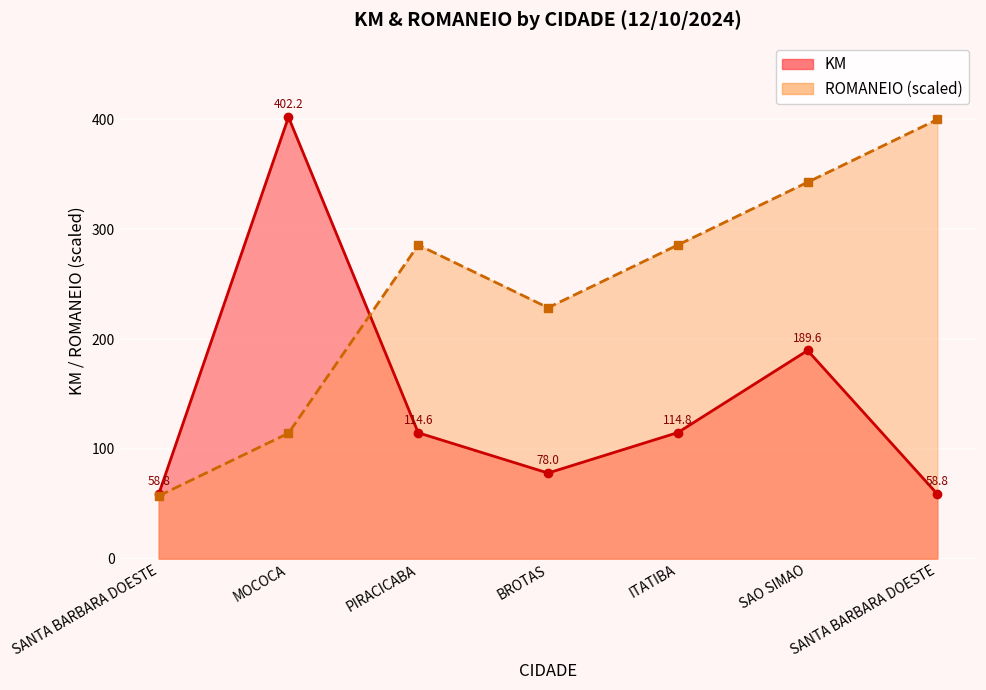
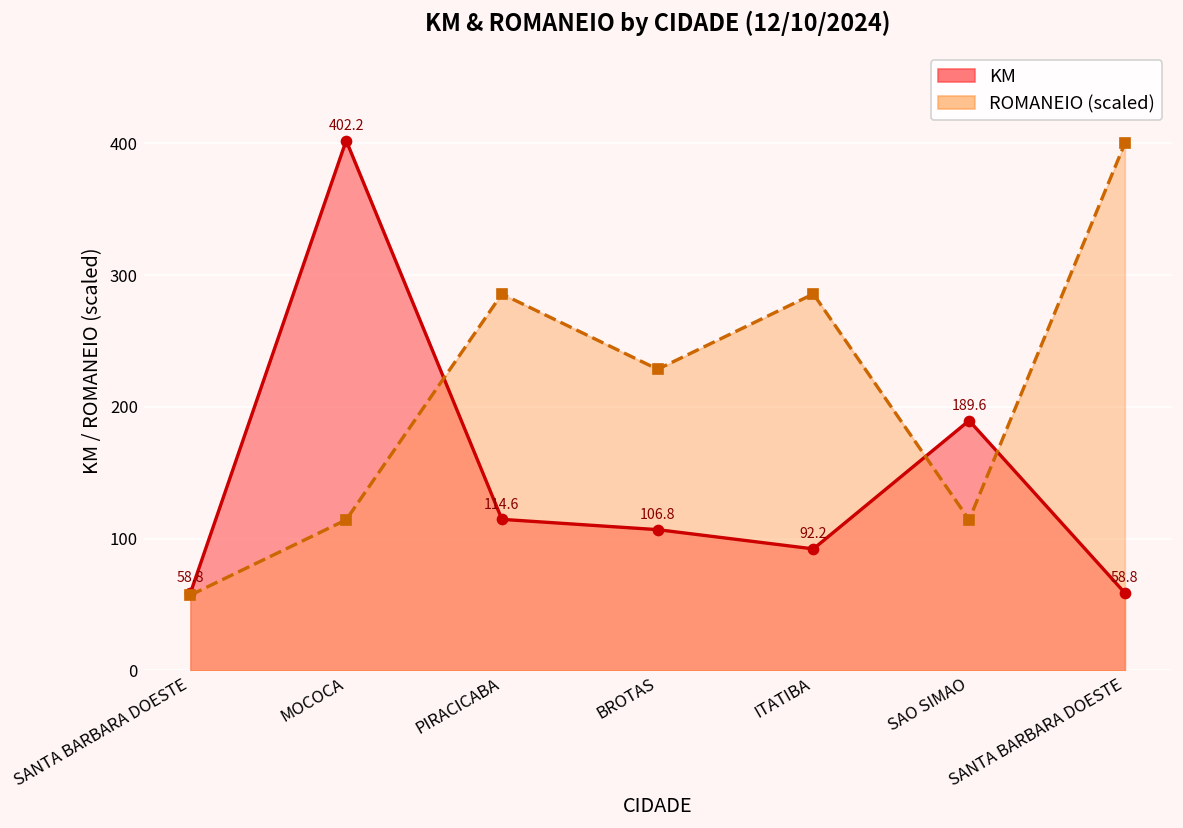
  {
    "KM": {
      "MOCOCA": 402.2,
      "PIRACICABA": 114.6,
-     "BROTAS": 78.0,
-     "ITATIBA": 114.8,
+     "BROTAS": 106.8,
+     "ITATIBA": 92.2,
      "SAO SIMAO": 189.6
    },
    "ROMANEIO (scaled)": {
      "MOCOCA": 114,
      "PIRACICABA": 286,
      "BROTAS": 229,
      "ITATIBA": 286,
-     "SAO SIMAO": 343
+     "SAO SIMAO": 114
    }
  }
